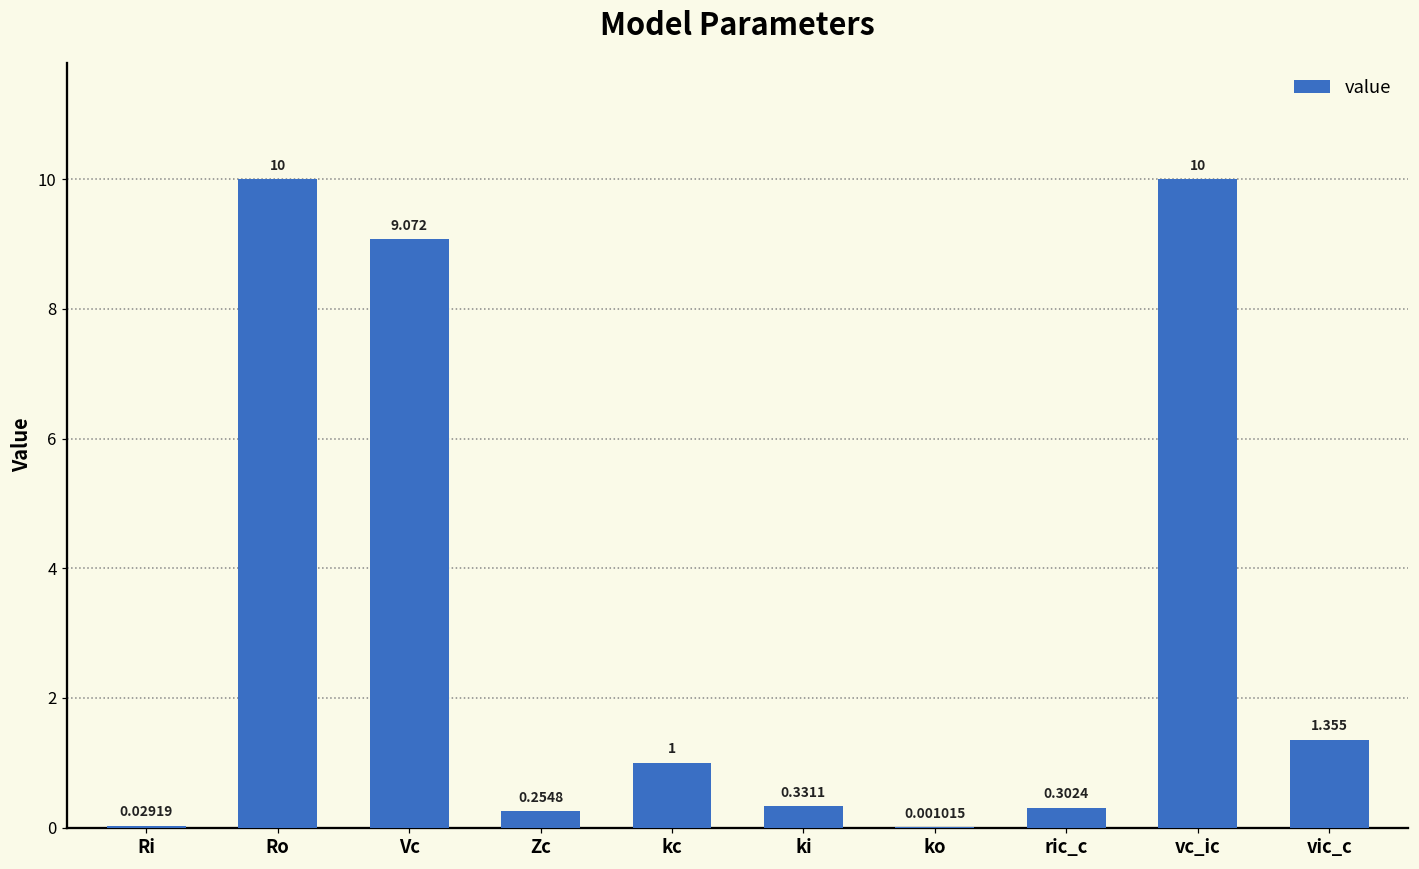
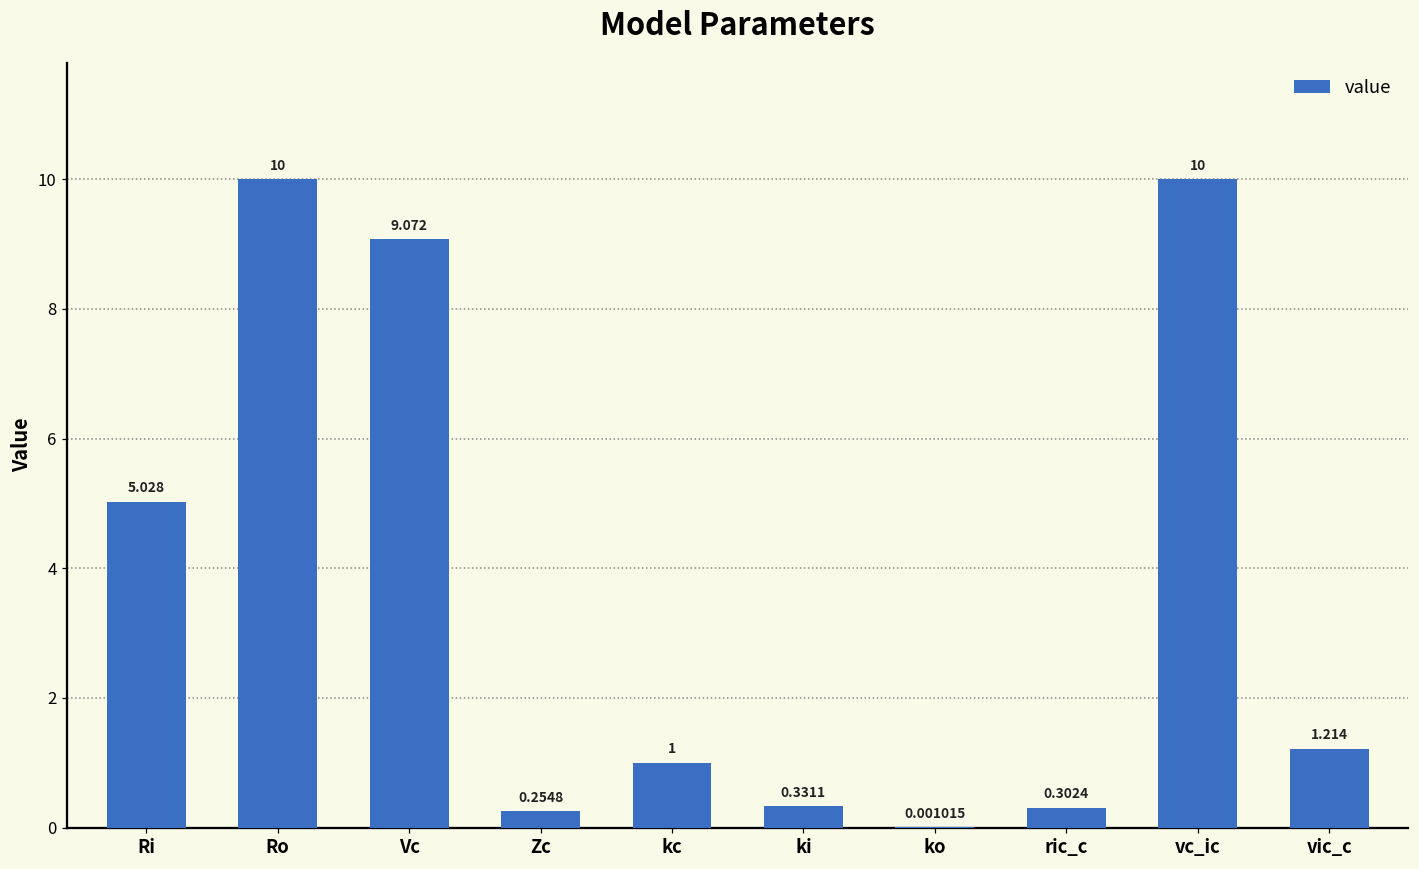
  {
-   "Ri": 0.02919,
+   "Ri": 5.028,
    "Ro": 10,
    "Vc": 9.072,
    "Zc": 0.2548,
    "kc": 1,
    "ki": 0.3311,
    "ko": 0.001015,
    "ric_c": 0.3024,
    "vc_ic": 10,
-   "vic_c": 1.355
+   "vic_c": 1.214
  }
